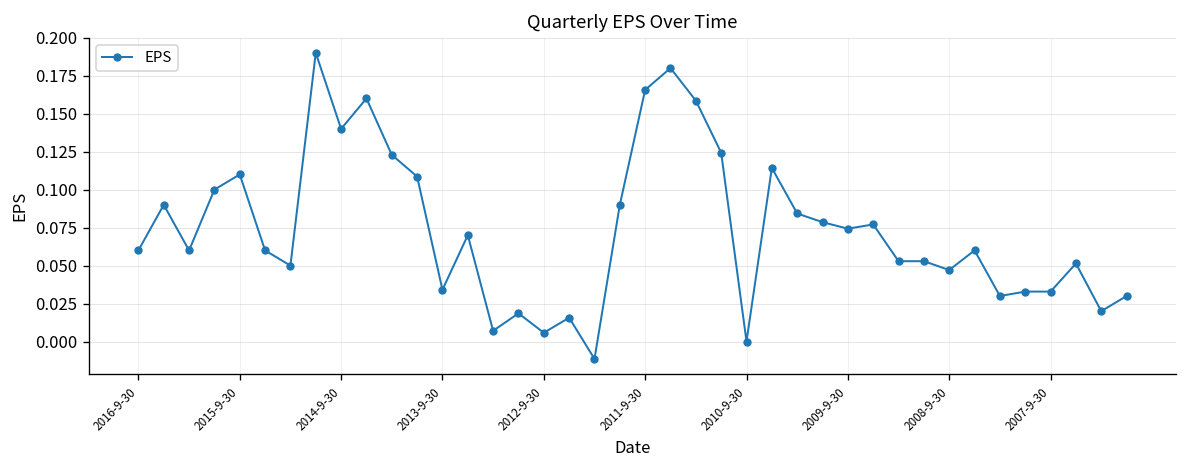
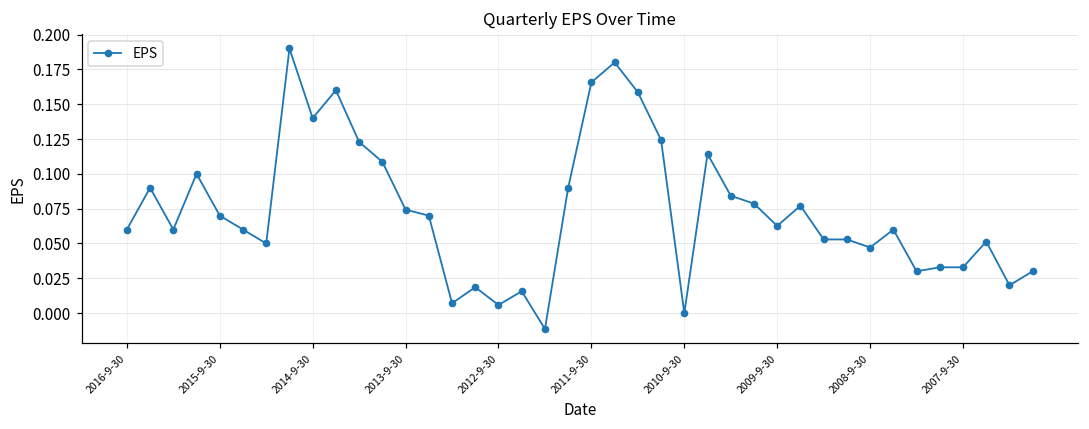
  {
    "2016-9-30": 0.060,
-   "2015-9-30": 0.11,
+   "2015-9-30": 0.07,
    "2014-9-30": 0.140,
-   "2013-9-30": 0.034,
+   "2013-9-30": 0.074,
    "2012-9-30": 0.006,
    "2011-9-30": 0.166,
    "2010-9-30": 0.000,
-   "2009-9-30": 0.074,
+   "2009-9-30": 0.063,
    "2008-9-30": 0.047,
    "2007-9-30": 0.033
  }
